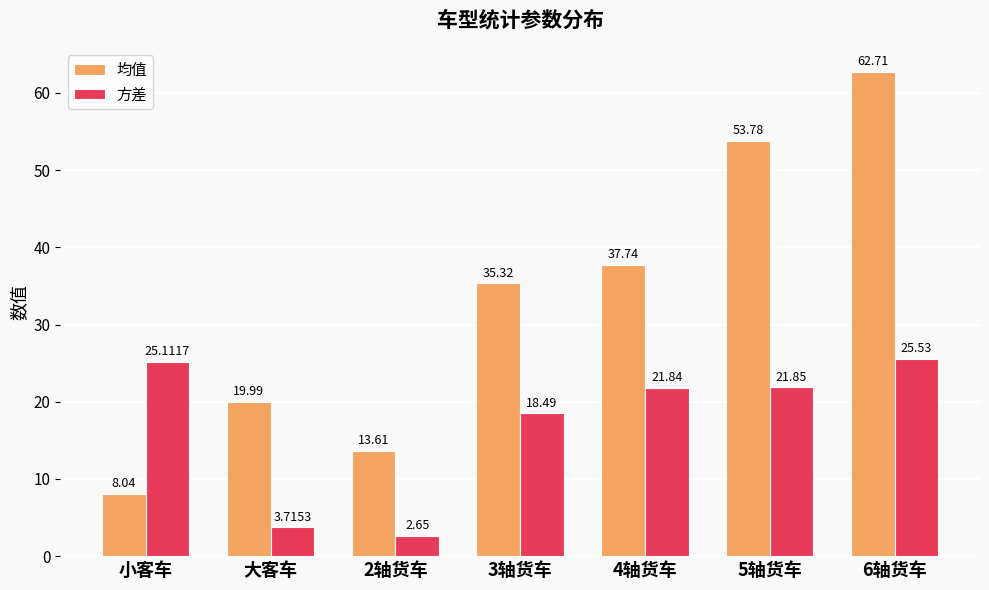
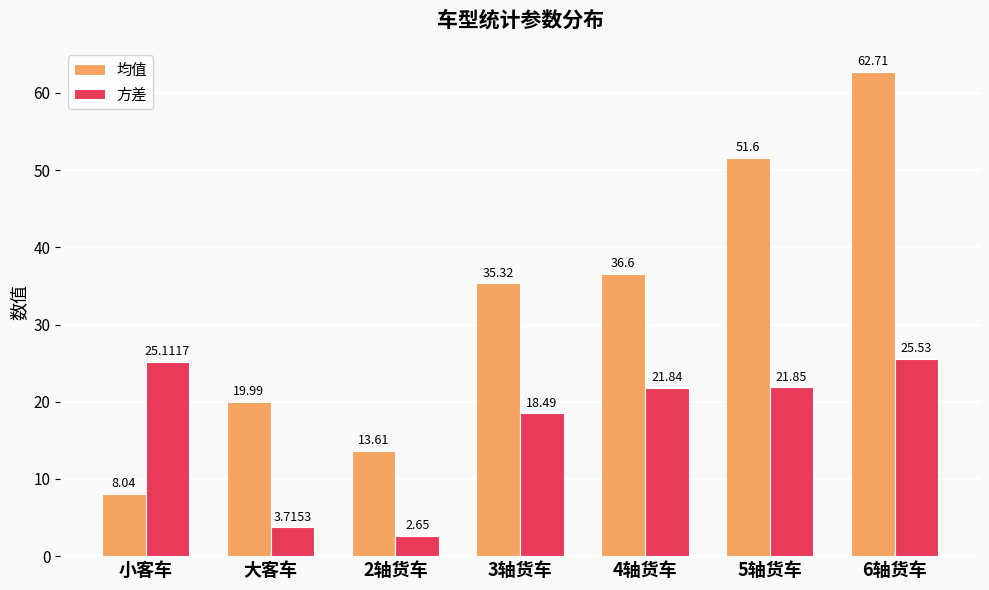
  {
    "均值": {
      "小客车": 8.04,
      "大客车": 19.99,
      "2轴货车": 13.61,
      "3轴货车": 35.32,
-     "4轴货车": 37.74,
-     "5轴货车": 53.78,
+     "4轴货车": 36.6,
+     "5轴货车": 51.6,
      "6轴货车": 62.71
    },
    "方差": {
      "小客车": 25.1117,
      "大客车": 3.7153,
      "2轴货车": 2.65,
      "3轴货车": 18.49,
      "4轴货车": 21.84,
      "5轴货车": 21.85,
      "6轴货车": 25.53
    }
  }
